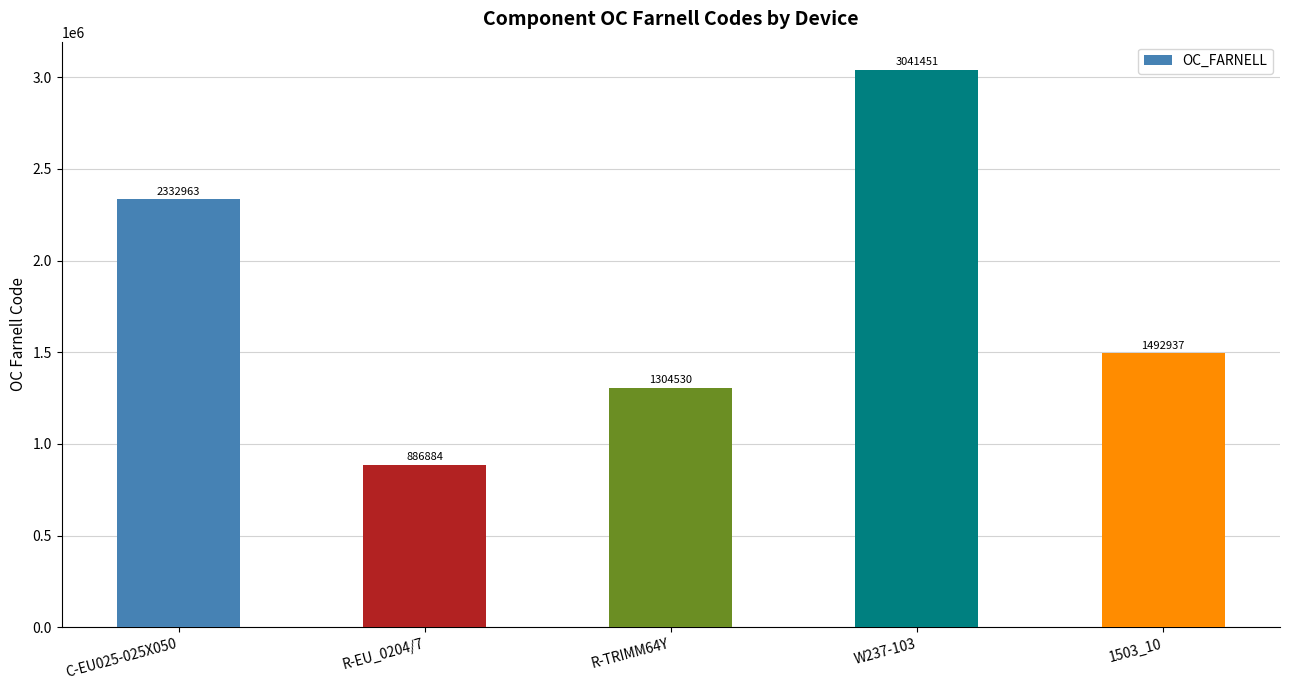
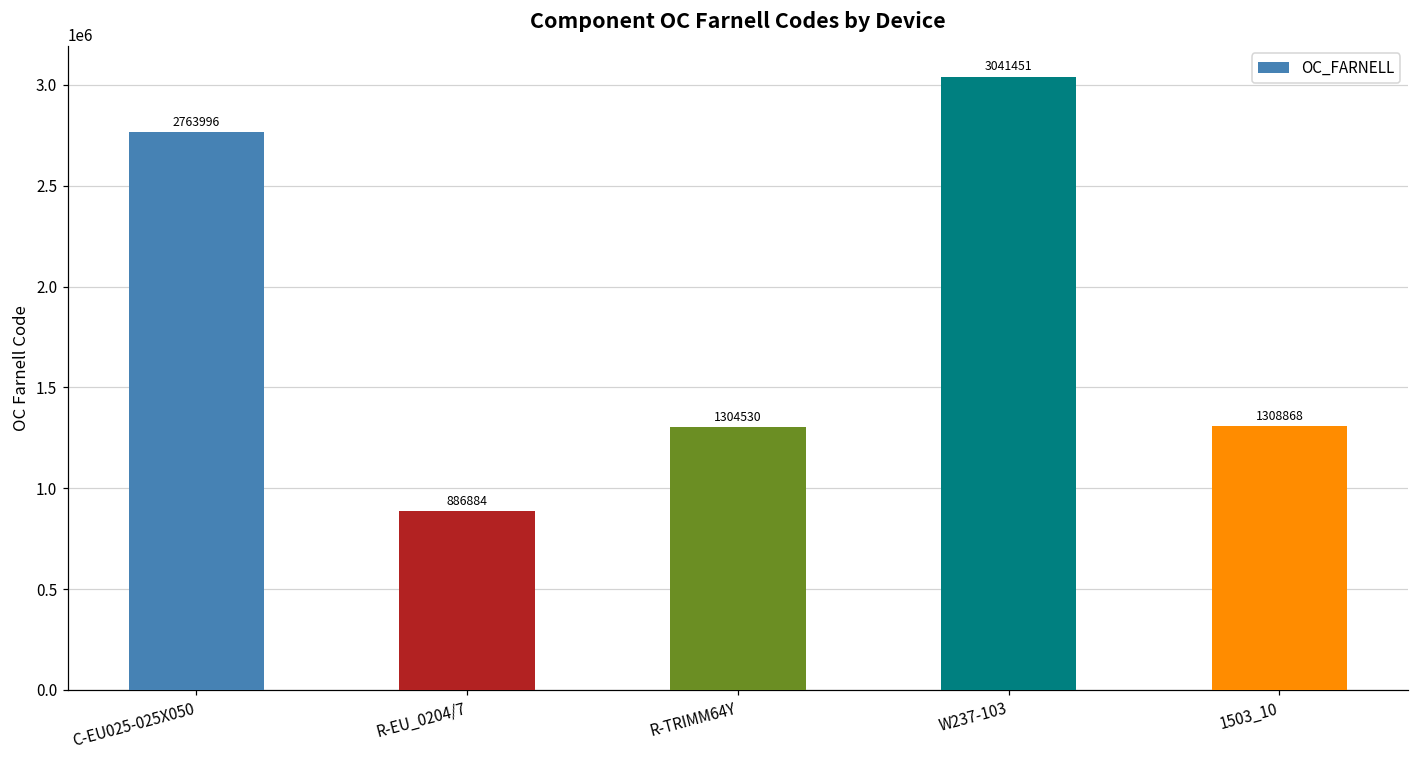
  {
-   "C-EU025-025X050": 2332963,
+   "C-EU025-025X050": 2763996,
    "R-EU_0204/7": 886884,
    "R-TRIMM64Y": 1304530,
    "W237-103": 3041451,
-   "1503_10": 1492937
+   "1503_10": 1308868
  }
